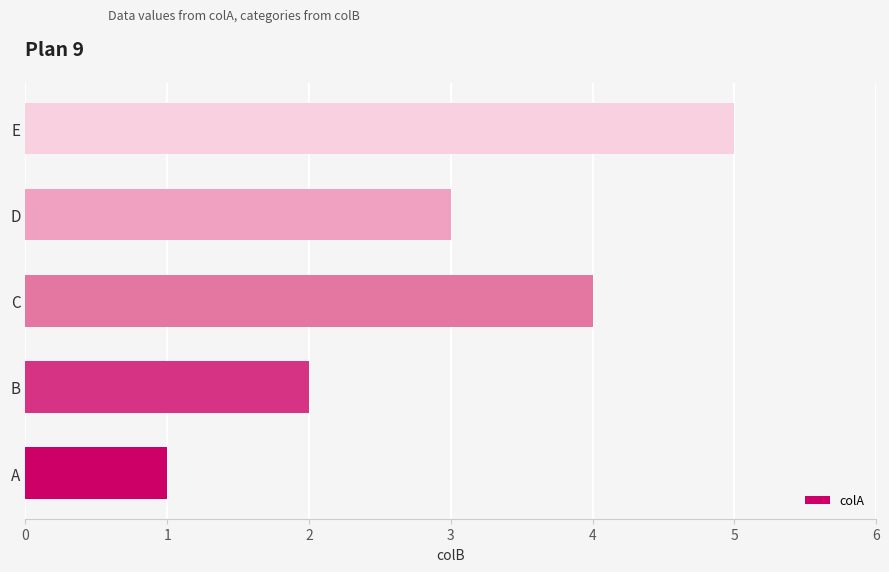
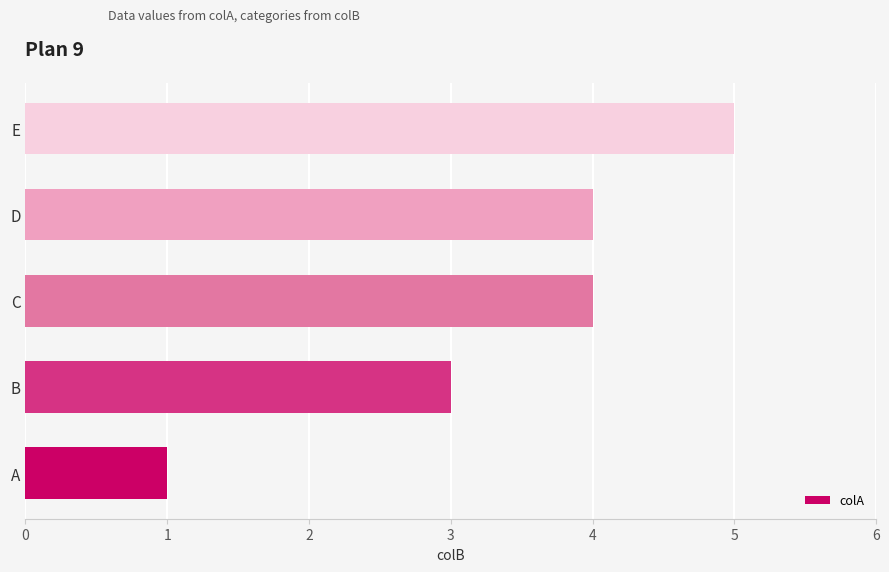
  {
    "E": 5,
-   "D": 3,
+   "D": 4,
    "C": 4,
-   "B": 2,
+   "B": 3,
    "A": 1
  }
